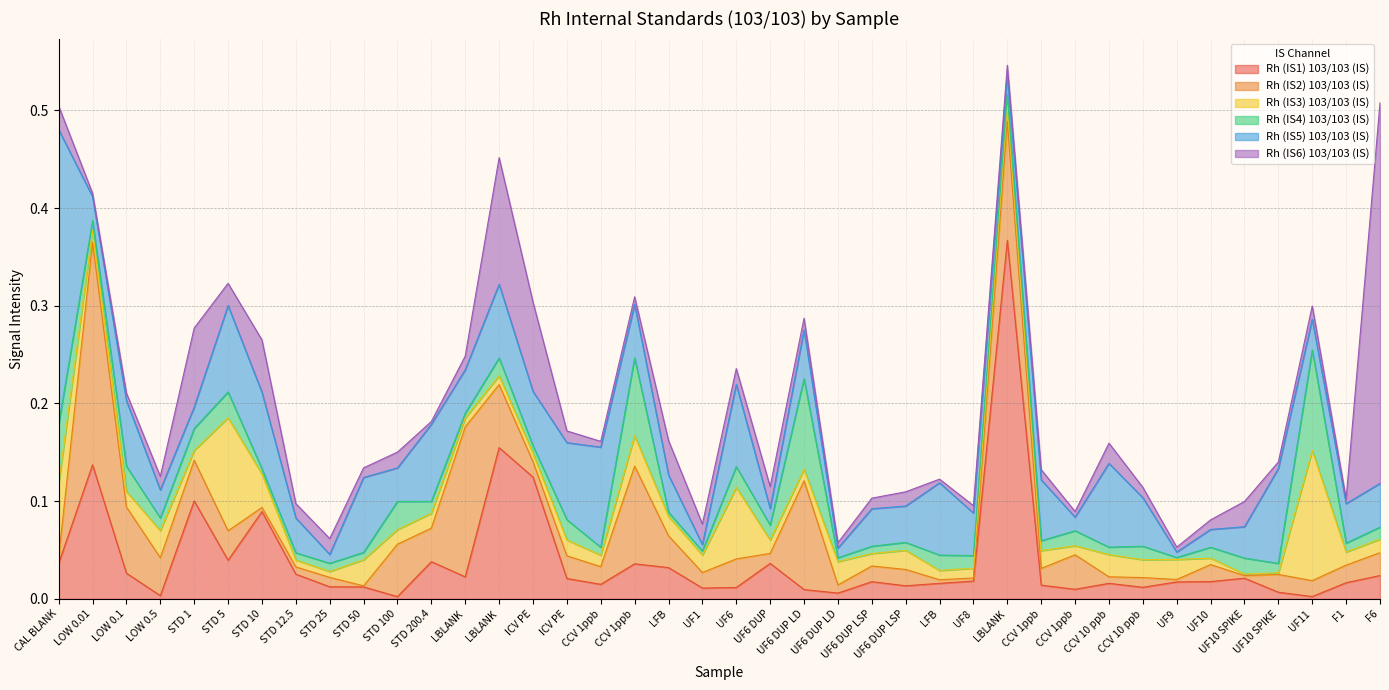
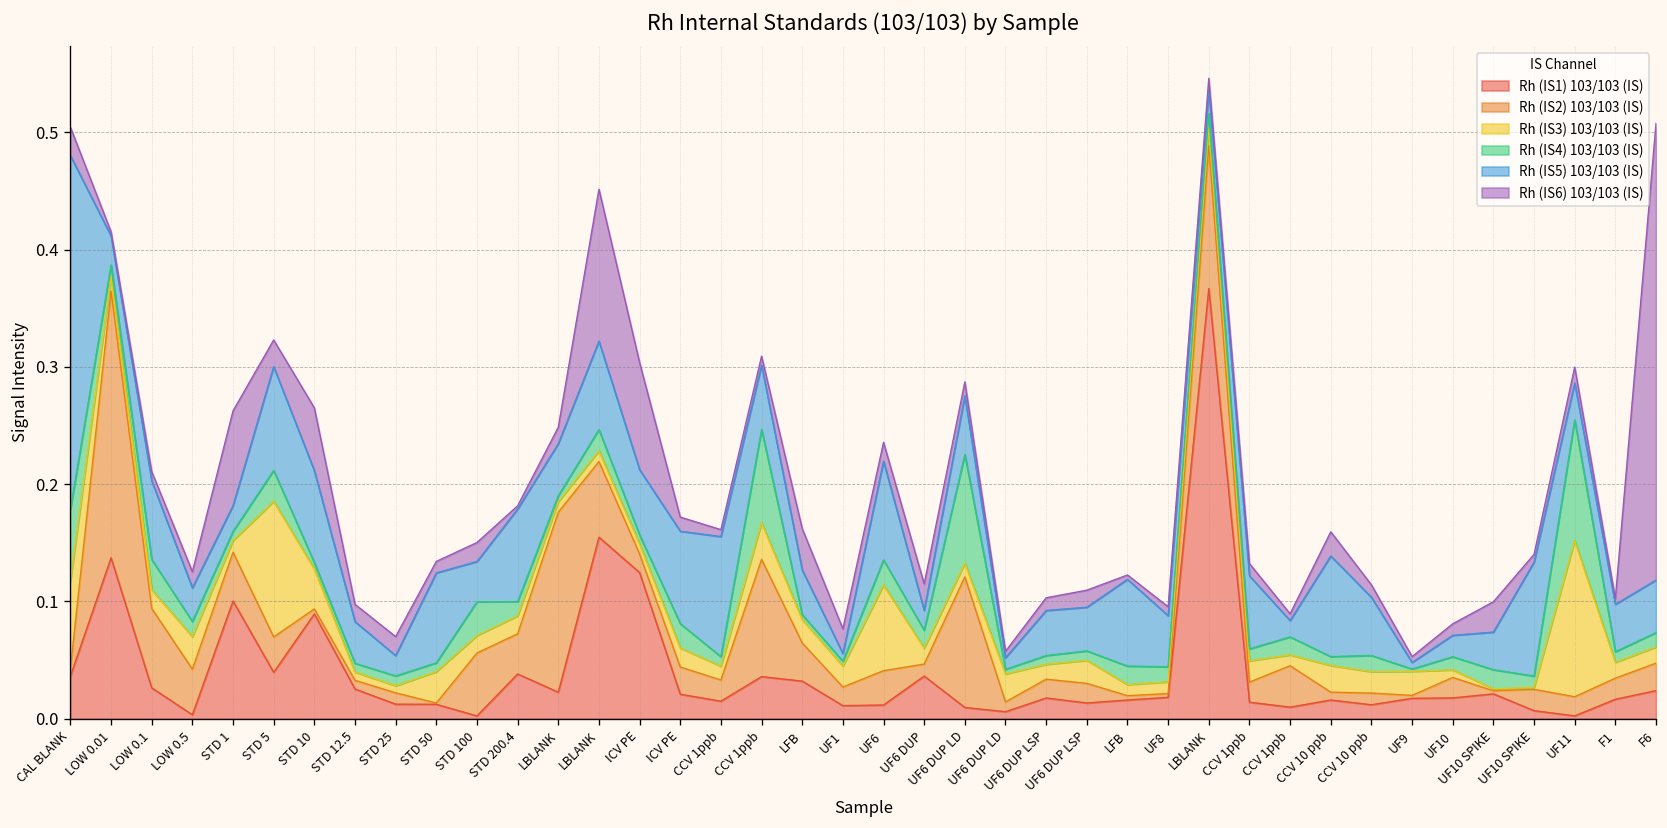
  {
    "Rh (IS3) 103/103 (IS)": {
      "CAL BLANK": 0.07,
      "LOW 0.01": 0.01,
      "LOW 0.1": 0.02,
      "LOW 0.5": 0.03,
      "STD 1": 0.01,
      "STD 5": 0.12,
      "STD 10": 0.03,
      "STD 12.5": 0.01,
      "STD 25": 0.01,
      "STD 50": 0.03,
      "STD 100": 0.01,
      "STD 200.4": 0.02,
      "UF1": 0.02,
      "UF6": 0.07,
      "UF6 DUP": 0.01,
      "UF8": 0.01,
      "UF10": 0.01,
      "UF11": 0.13,
      "F1": 0.01,
      "F6": 0.01
    },
    "Rh (IS4) 103/103 (IS)": {
      "CAL BLANK": 0.06,
      "LOW 0.01": 0.01,
      "LOW 0.1": 0.03,
      "LOW 0.5": 0.01,
-     "STD 1": 0.02,
+     "STD 1": 0.01,
      "STD 5": 0.03,
      "STD 10": 0.01,
      "STD 12.5": 0.01,
      "STD 25": 0.01,
      "STD 50": 0.01,
      "STD 100": 0.03,
      "STD 200.4": 0.01,
      "UF1": 0.00,
      "UF6": 0.02,
      "UF6 DUP": 0.02,
      "UF8": 0.01,
      "UF10": 0.01,
      "UF11": 0.10,
      "F1": 0.01,
      "F6": 0.01
    },
    "Rh (IS5) 103/103 (IS)": {
      "CAL BLANK": 0.30,
      "LOW 0.01": 0.02,
      "LOW 0.1": 0.07,
      "LOW 0.5": 0.03,
      "STD 1": 0.02,
      "STD 5": 0.09,
      "STD 10": 0.08,
      "STD 12.5": 0.04,
-     "STD 25": 0.01,
+     "STD 25": 0.02,
      "STD 50": 0.08,
      "STD 100": 0.03,
      "STD 200.4": 0.08,
      "UF1": 0.01,
      "UF6": 0.08,
      "UF6 DUP": 0.02,
      "UF8": 0.04,
      "UF9": 0.01,
      "UF10": 0.02,
      "UF11": 0.03,
      "F1": 0.04,
      "F6": 0.04
    },
    "Rh (IS6) 103/103 (IS)": {
      "CAL BLANK": 0.02,
      "LOW 0.01": 0.00,
      "LOW 0.1": 0.01,
      "LOW 0.5": 0.01,
      "STD 1": 0.08,
      "STD 5": 0.02,
      "STD 10": 0.05,
      "STD 12.5": 0.01,
      "STD 25": 0.02,
      "STD 50": 0.01,
      "STD 100": 0.02,
      "STD 200.4": 0.00,
      "UF1": 0.02,
      "UF6": 0.02,
      "UF6 DUP": 0.02,
      "UF8": 0.01,
      "UF9": 0.01,
      "UF10": 0.01,
      "UF11": 0.01,
      "F1": 0.00,
      "F6": 0.39
    }
  }
